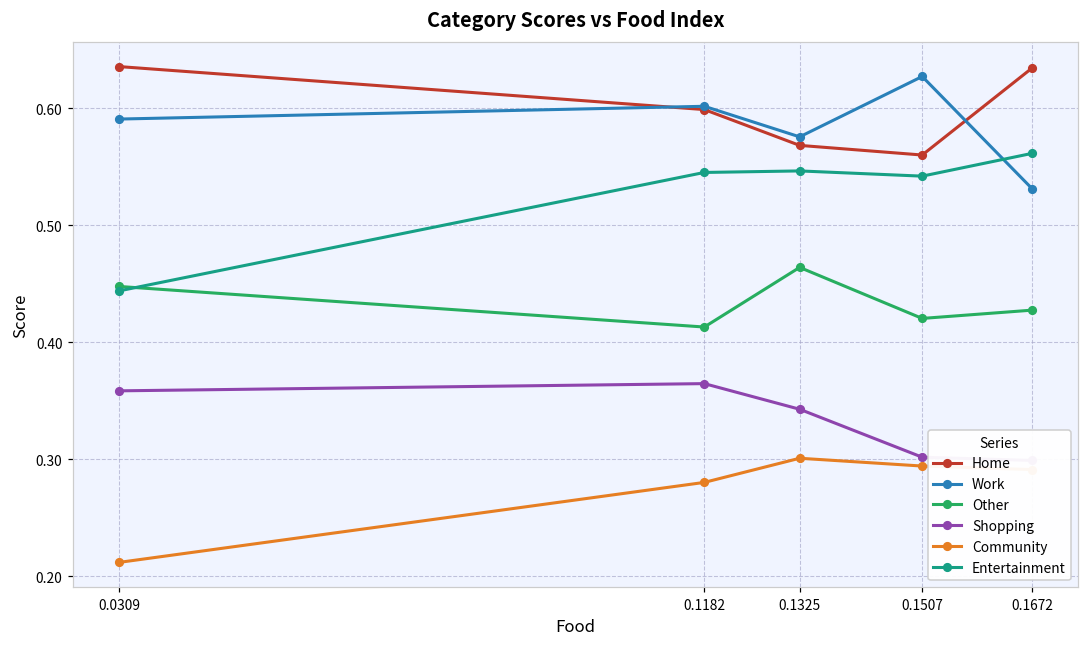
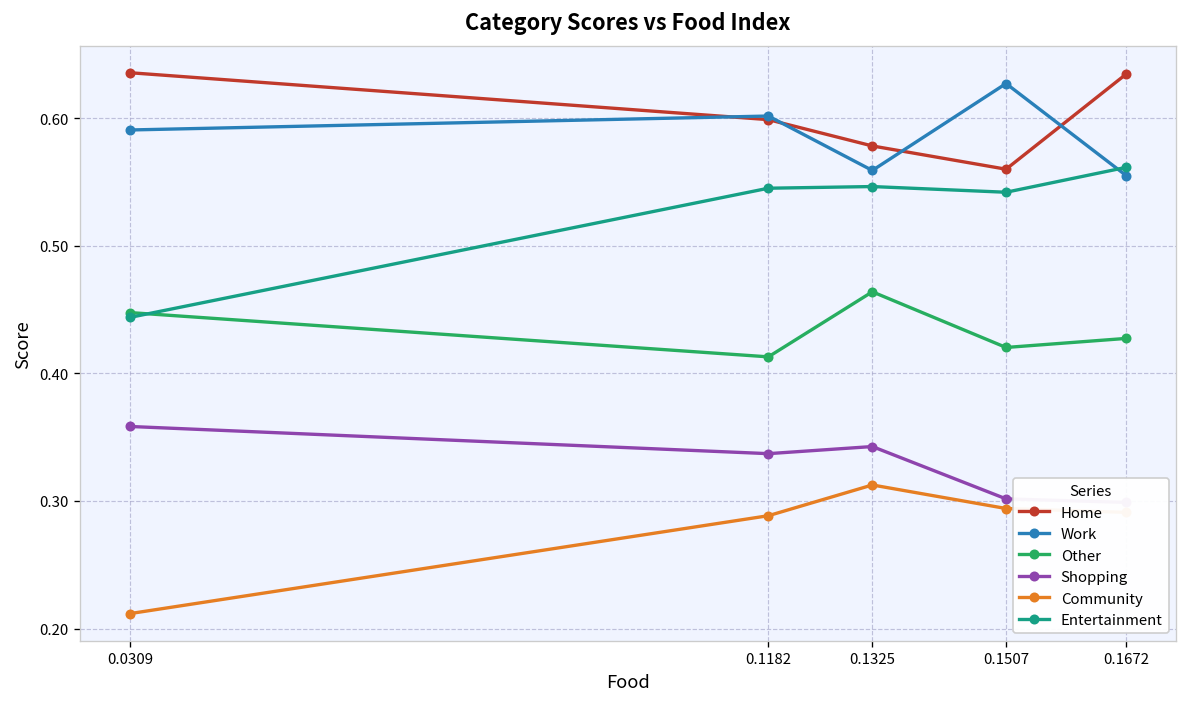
  {
    "Home": {
      "0.0309": 0.636,
      "0.1182": 0.599,
-     "0.1325": 0.568,
+     "0.1325": 0.578,
      "0.1507": 0.560,
      "0.1672": 0.634
    },
    "Work": {
      "0.0309": 0.591,
      "0.1182": 0.602,
-     "0.1325": 0.575,
+     "0.1325": 0.559,
      "0.1507": 0.627,
-     "0.1672": 0.531
+     "0.1672": 0.555
    },
    "Shopping": {
      "0.0309": 0.358,
-     "0.1182": 0.365,
+     "0.1182": 0.337,
      "0.1325": 0.343,
      "0.1507": 0.302
    },
    "Community": {
      "0.0309": 0.212,
-     "0.1182": 0.280,
-     "0.1325": 0.301,
+     "0.1182": 0.288,
+     "0.1325": 0.313,
      "0.1507": 0.294
    }
  }
